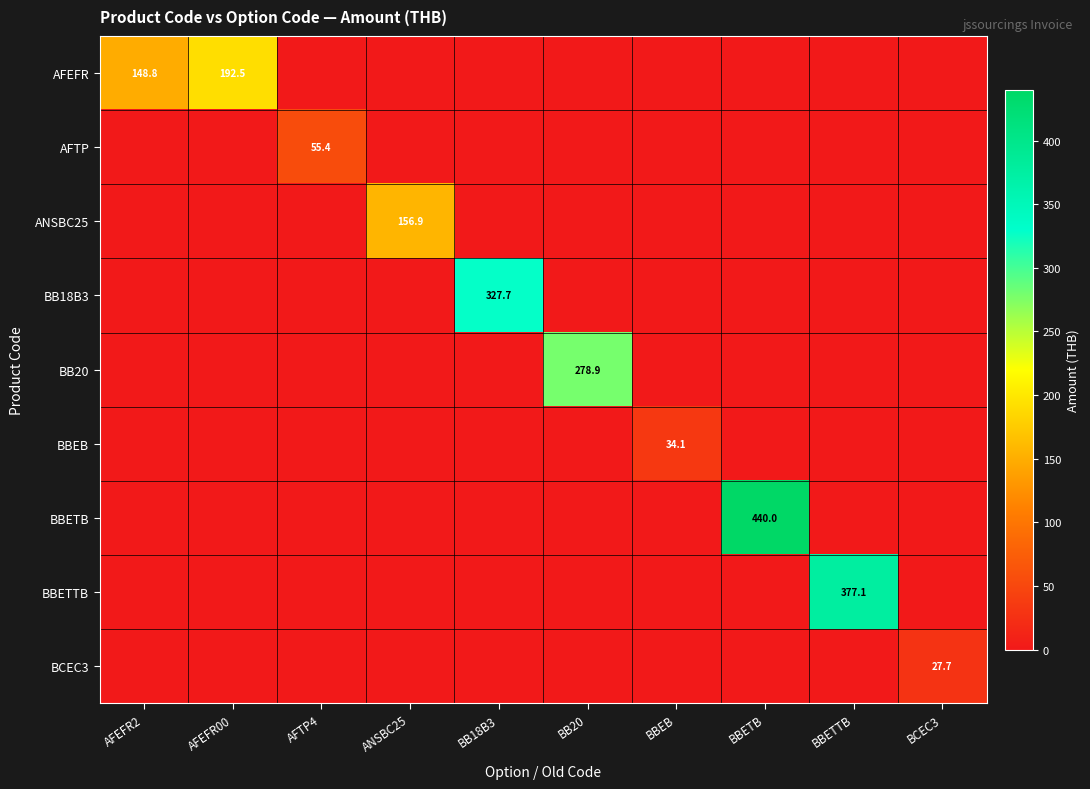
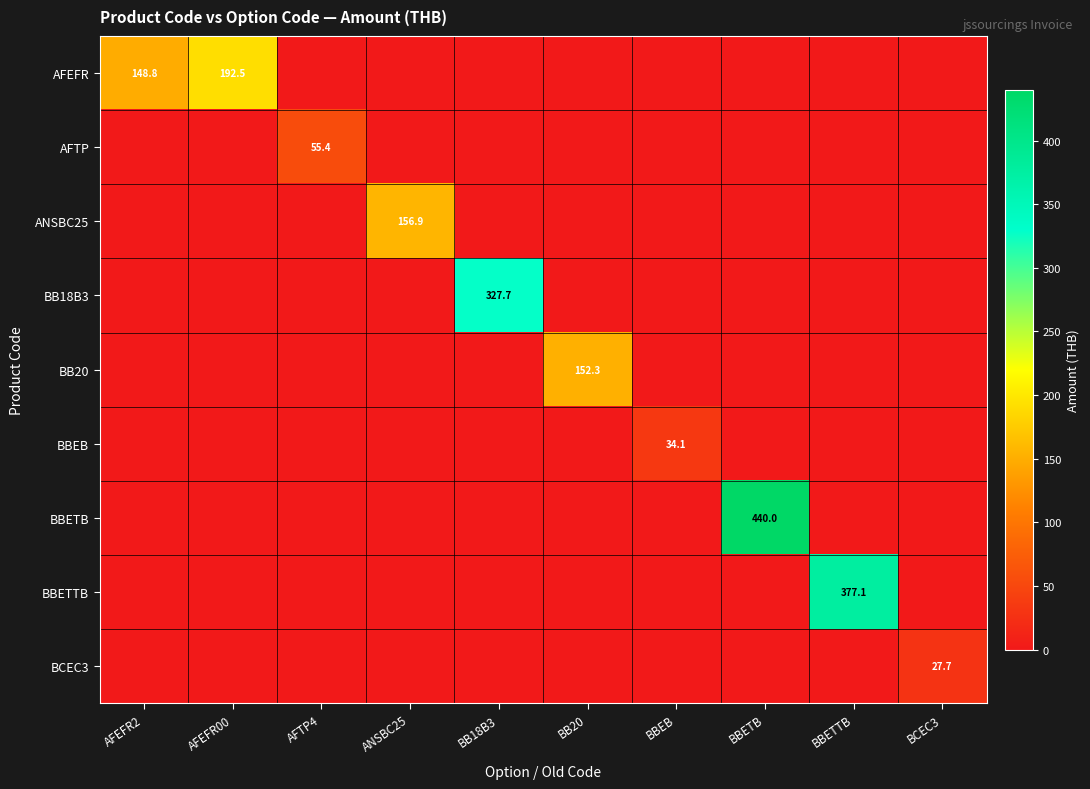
  {
    "AFEFR": {
      "AFEFR2": 148.8,
      "AFEFR00": 192.5
    },
    "AFTP": {
      "AFTP4": 55.4
    },
    "ANSBC25": {
      "ANSBC25": 156.9
    },
    "BB18B3": {
      "BB18B3": 327.7
    },
    "BB20": {
-     "BB20": 278.9
+     "BB20": 152.3
    },
    "BBEB": {
      "BBEB": 34.1
    },
    "BBETB": {
      "BBETB": 440.0
    },
    "BBETTB": {
      "BBETTB": 377.1
    },
    "BCEC3": {
      "BCEC3": 27.7
    }
  }
